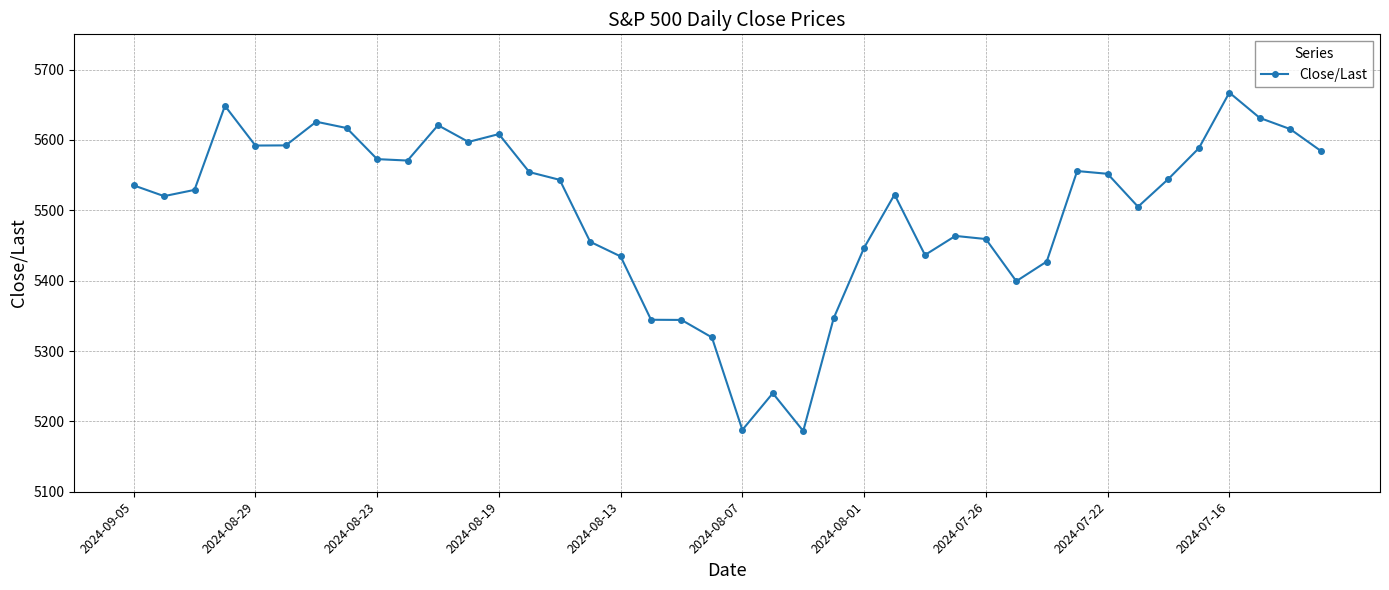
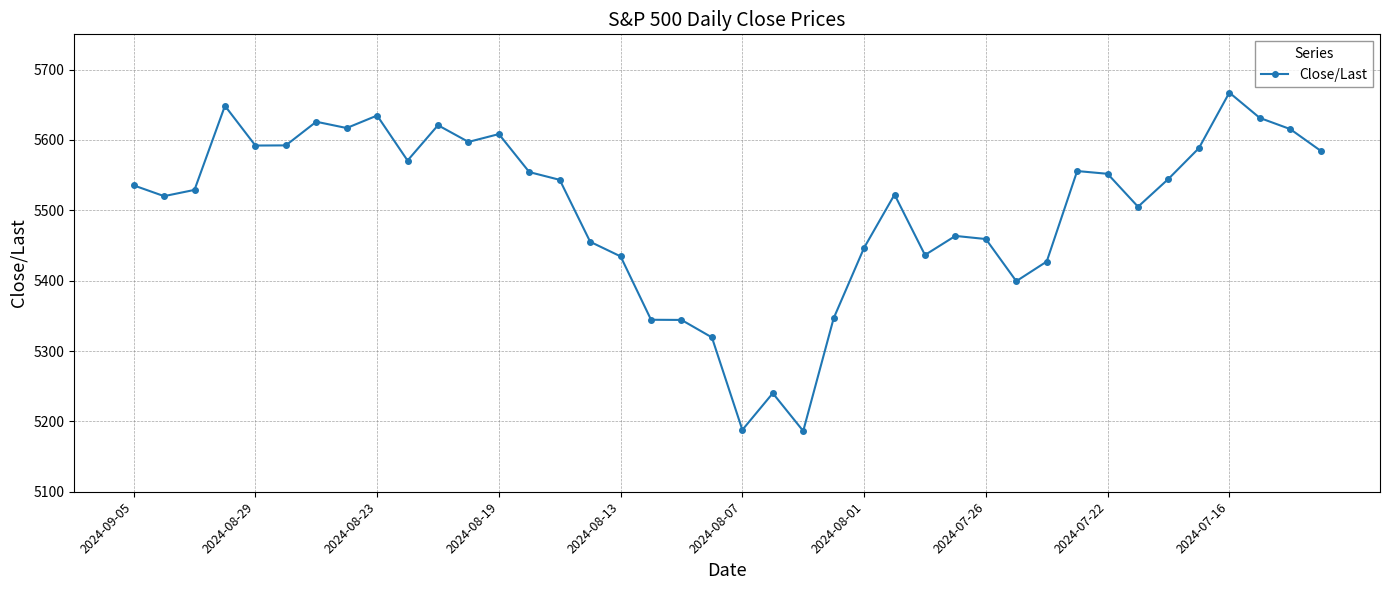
  {
    "2024-09-05": 5540,
    "2024-08-29": 5590,
-   "2024-08-23": 5570,
+   "2024-08-23": 5630,
    "2024-08-19": 5610,
    "2024-08-13": 5430,
    "2024-08-07": 5190,
    "2024-08-01": 5450,
    "2024-07-26": 5460,
    "2024-07-22": 5550,
    "2024-07-16": 5670
  }
